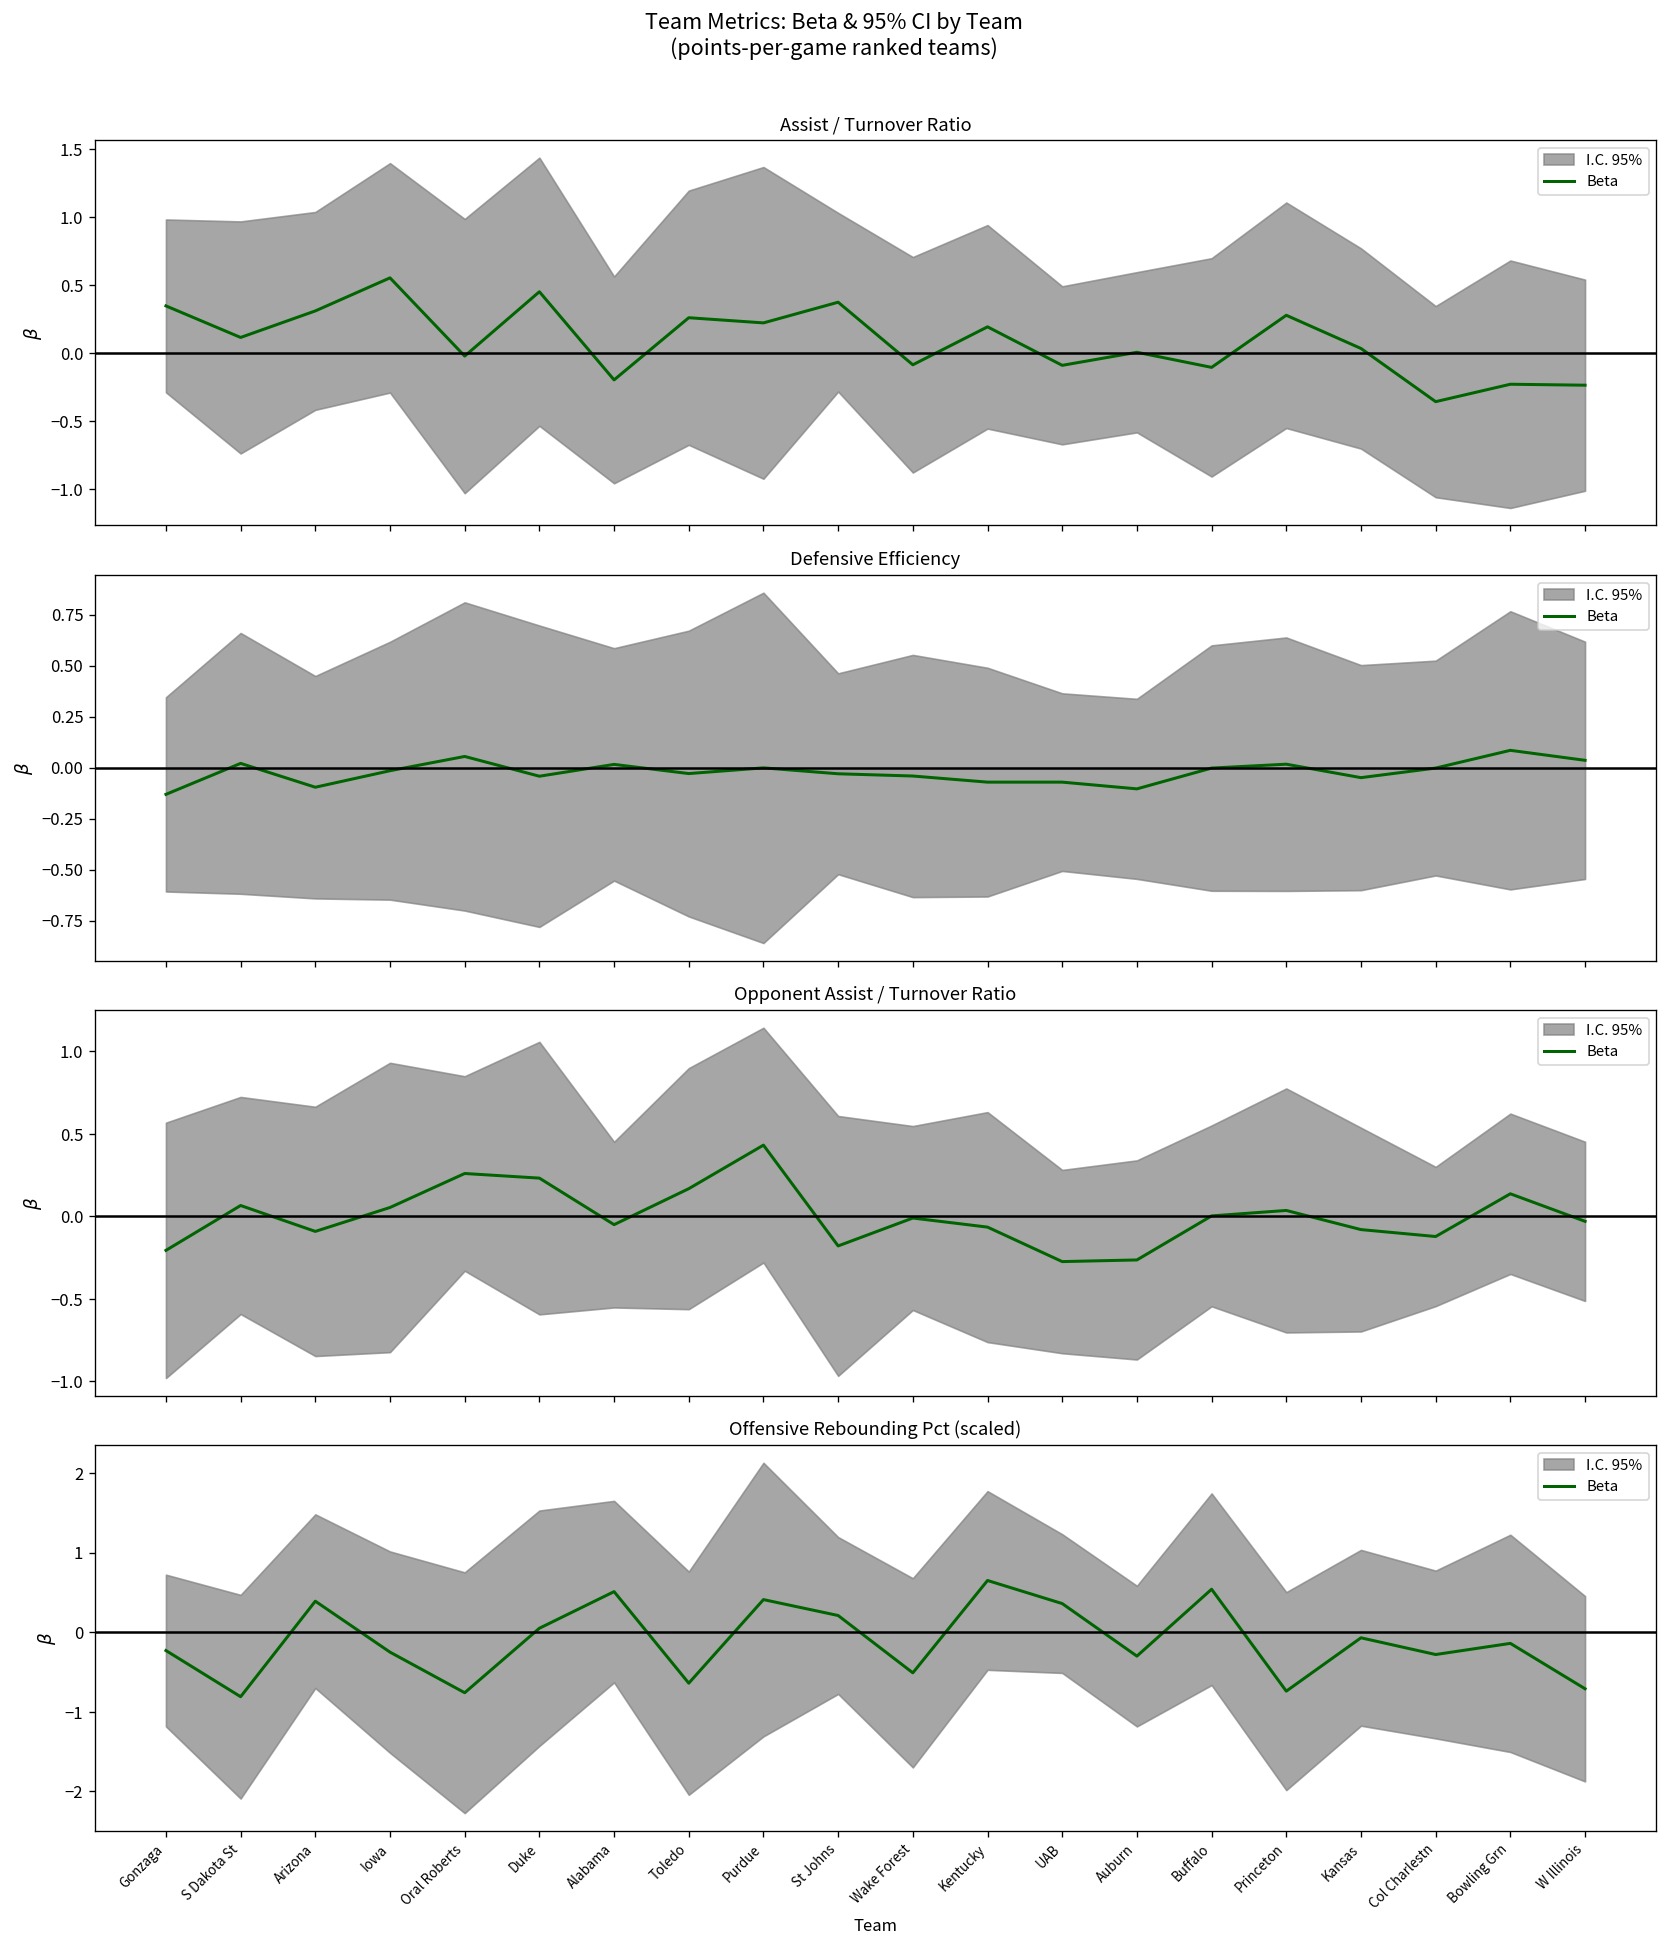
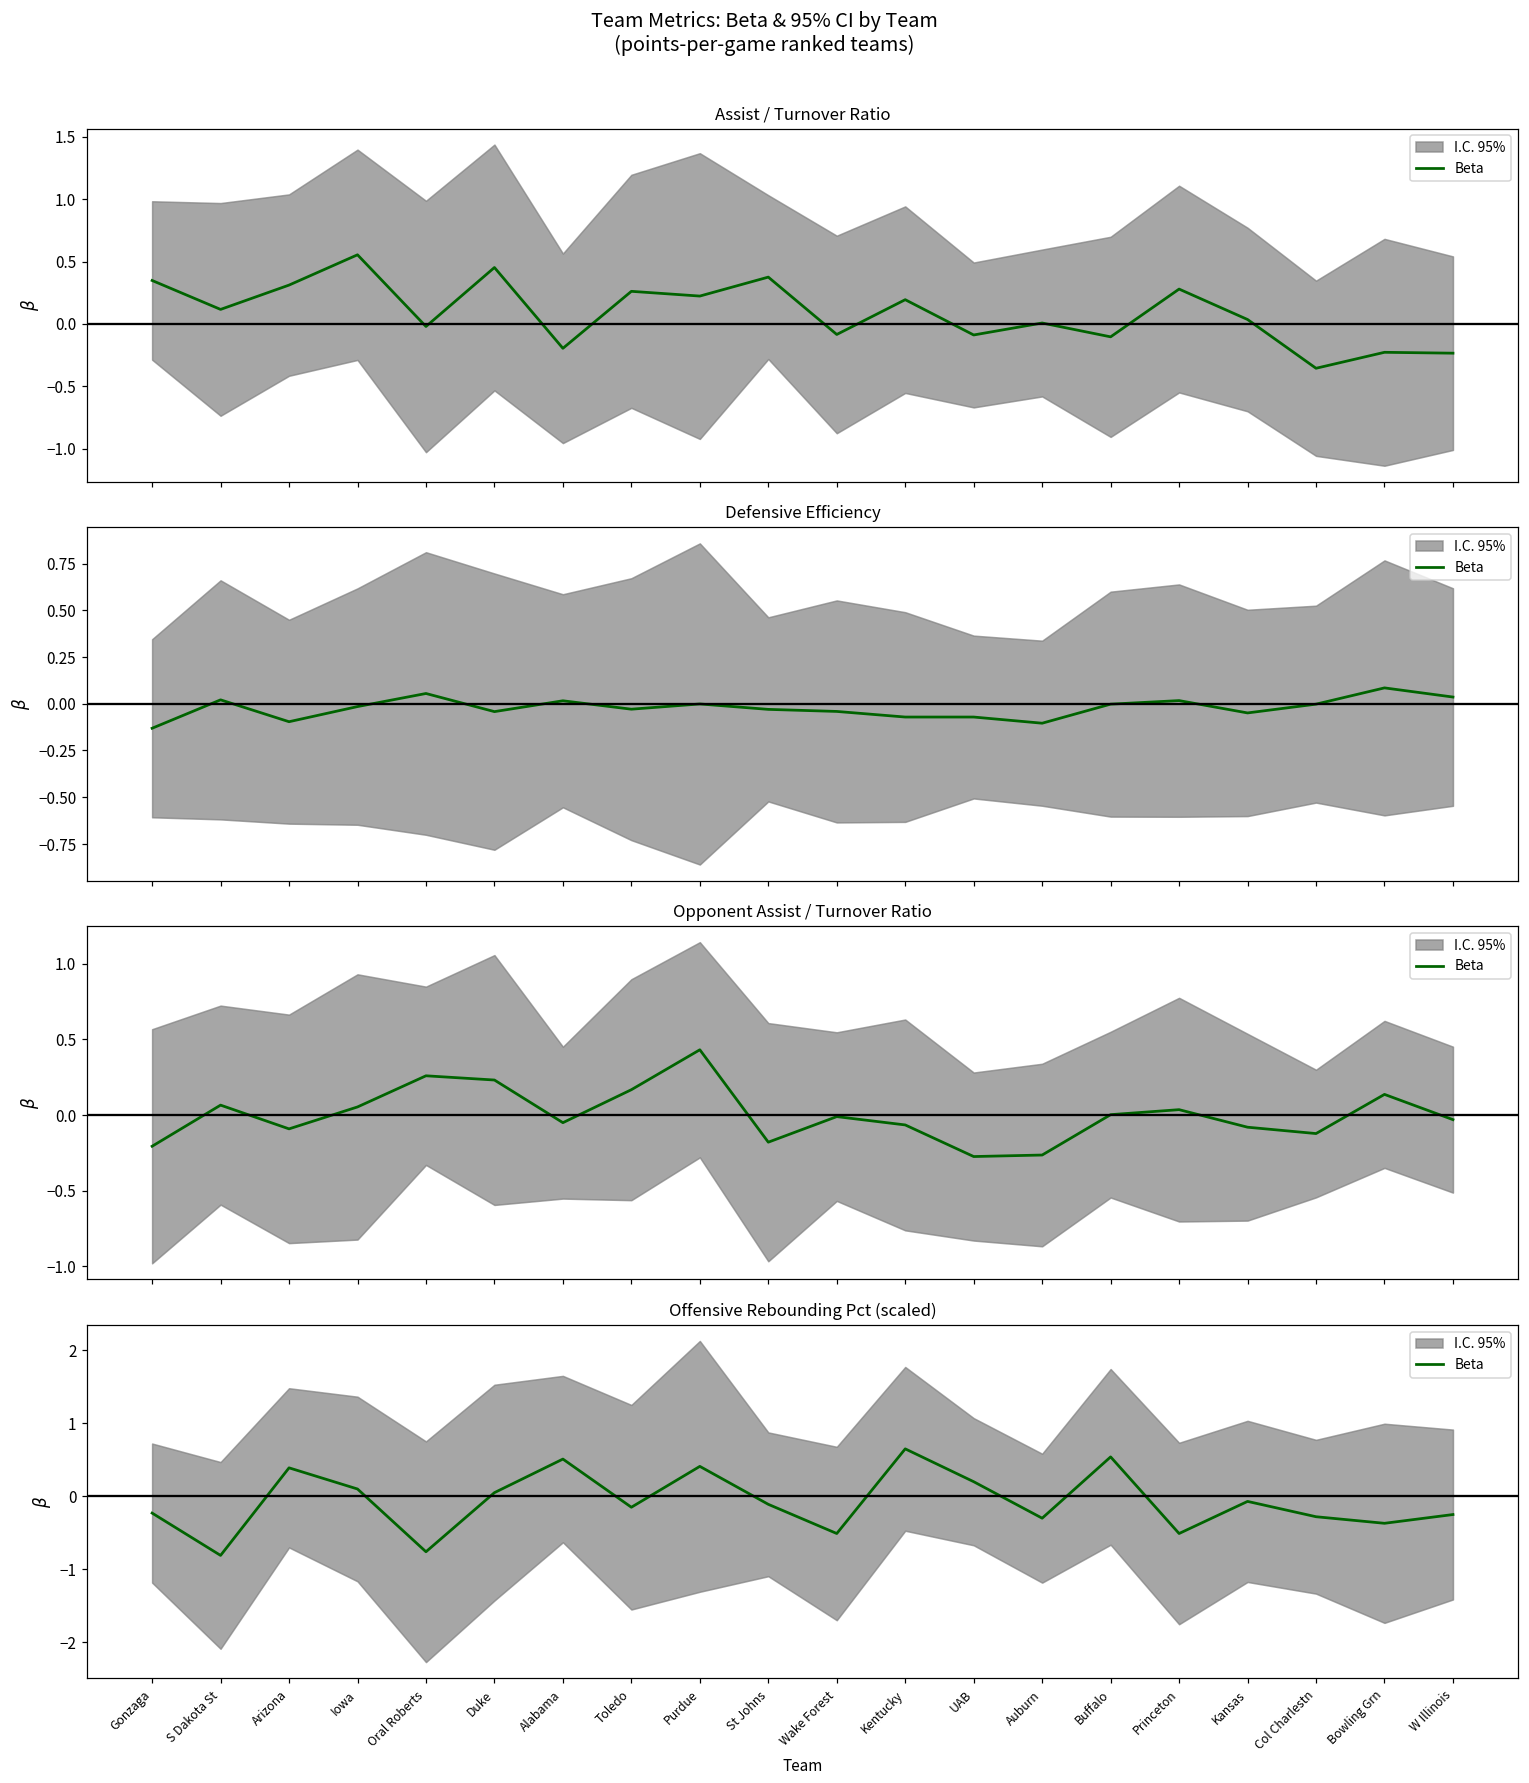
  {
    "Offensive Rebounding Pct (scaled)": {
      "Beta": {
        "Gonzaga": -0.2,
        "S Dakota St": -0.8,
        "Arizona": 0.4,
-       "Iowa": -0.3,
+       "Iowa": 0.1,
        "Oral Roberts": -0.8,
        "Duke": 0.0,
        "Alabama": 0.5,
-       "Toledo": -0.6,
+       "Toledo": -0.1,
        "Purdue": 0.4,
-       "St Johns": 0.2,
+       "St Johns": -0.1,
        "Wake Forest": -0.5,
        "Kentucky": 0.6,
-       "UAB": 0.4,
+       "UAB": 0.2,
        "Auburn": -0.3,
        "Buffalo": 0.5,
-       "Princeton": -0.7,
+       "Princeton": -0.5,
        "Kansas": -0.1,
        "Col Charlestn": -0.3,
-       "Bowling Grn": -0.1,
-       "W Illinois": -0.7
+       "Bowling Grn": -0.4,
+       "W Illinois": -0.3
      }
    }
  }
